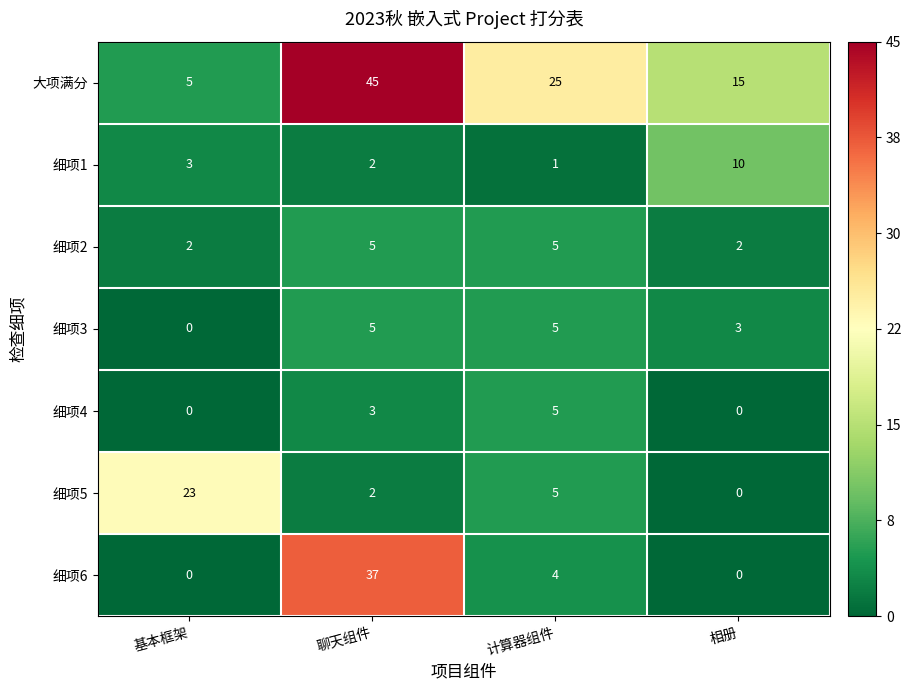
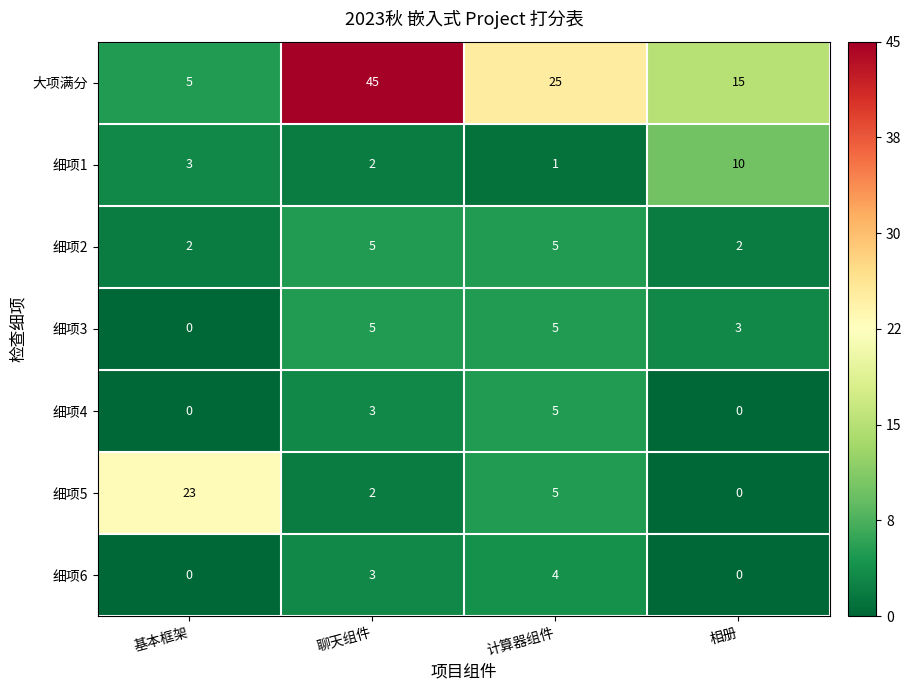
  {
    "大项满分": {
      "基本框架": 5,
      "聊天组件": 45,
      "计算器组件": 25,
      "相册": 15
    },
    "细项1": {
      "基本框架": 3,
      "聊天组件": 2,
      "计算器组件": 1,
      "相册": 10
    },
    "细项2": {
      "基本框架": 2,
      "聊天组件": 5,
      "计算器组件": 5,
      "相册": 2
    },
    "细项3": {
      "基本框架": 0,
      "聊天组件": 5,
      "计算器组件": 5,
      "相册": 3
    },
    "细项4": {
      "基本框架": 0,
      "聊天组件": 3,
      "计算器组件": 5,
      "相册": 0
    },
    "细项5": {
      "基本框架": 23,
      "聊天组件": 2,
      "计算器组件": 5,
      "相册": 0
    },
    "细项6": {
      "基本框架": 0,
-     "聊天组件": 37,
+     "聊天组件": 3,
      "计算器组件": 4,
      "相册": 0
    }
  }
